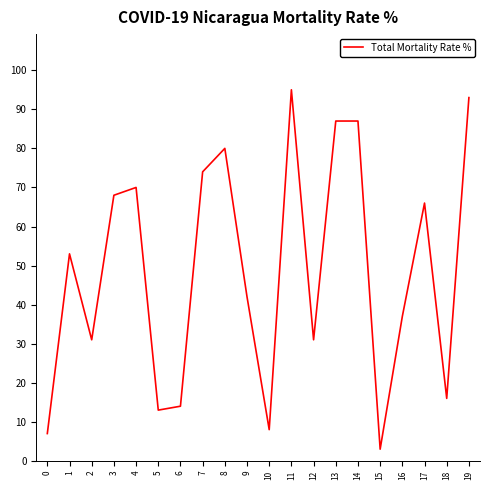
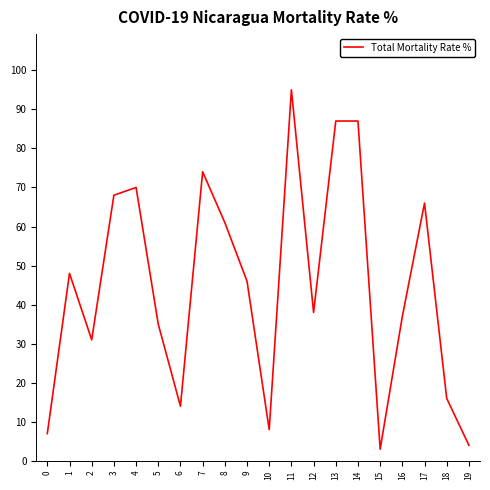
  {
    "0": 7,
-   "1": 53,
+   "1": 48,
    "2": 31,
    "3": 68,
    "4": 70,
-   "5": 13,
+   "5": 35,
    "6": 14,
    "7": 74,
-   "8": 80,
-   "9": 42,
+   "8": 61,
+   "9": 46,
    "10": 8,
    "11": 95,
-   "12": 31,
+   "12": 38,
    "13": 87,
    "14": 87,
    "15": 3,
    "16": 37,
    "17": 66,
    "18": 16,
-   "19": 93
+   "19": 4
  }
